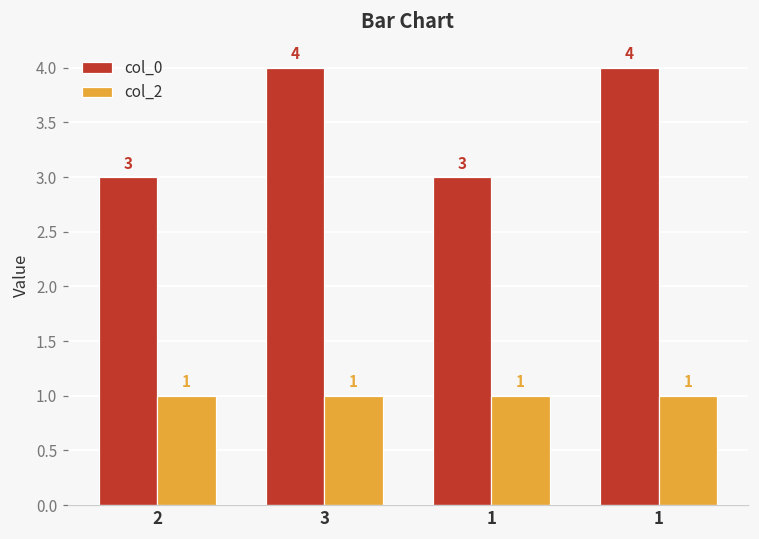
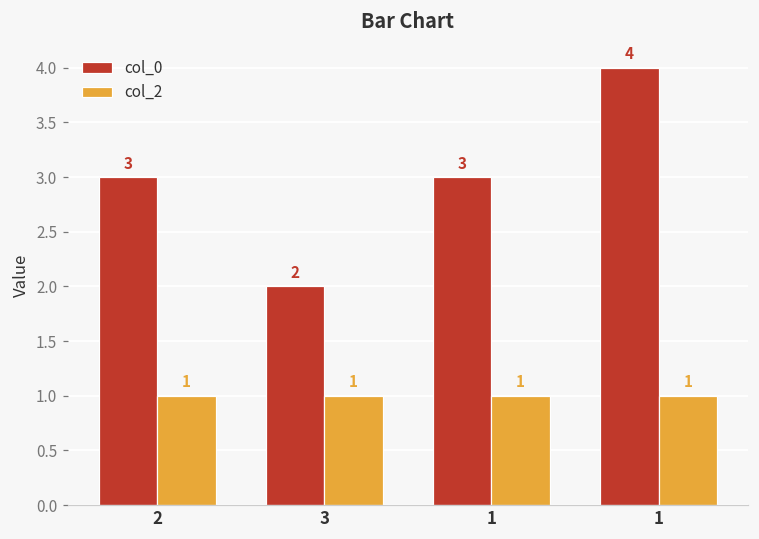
  {
    "col_0": {
      "2": 3,
-     "3": 4
+     "3": 2
    },
    "col_2": {
      "2": 1,
      "3": 1
    }
  }
